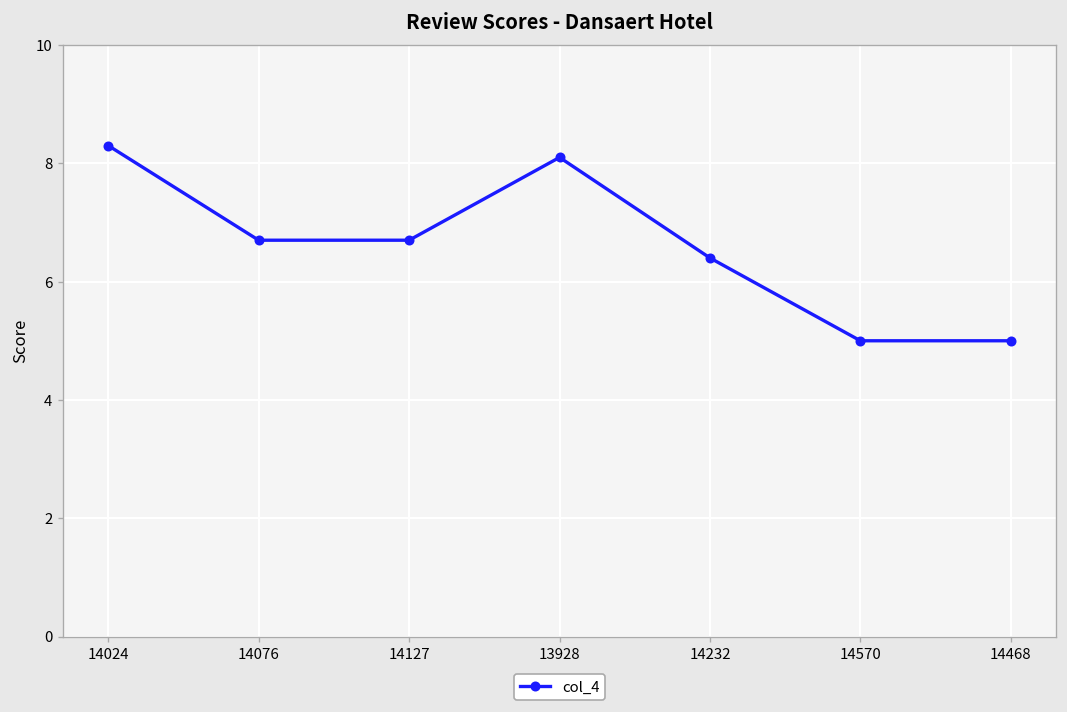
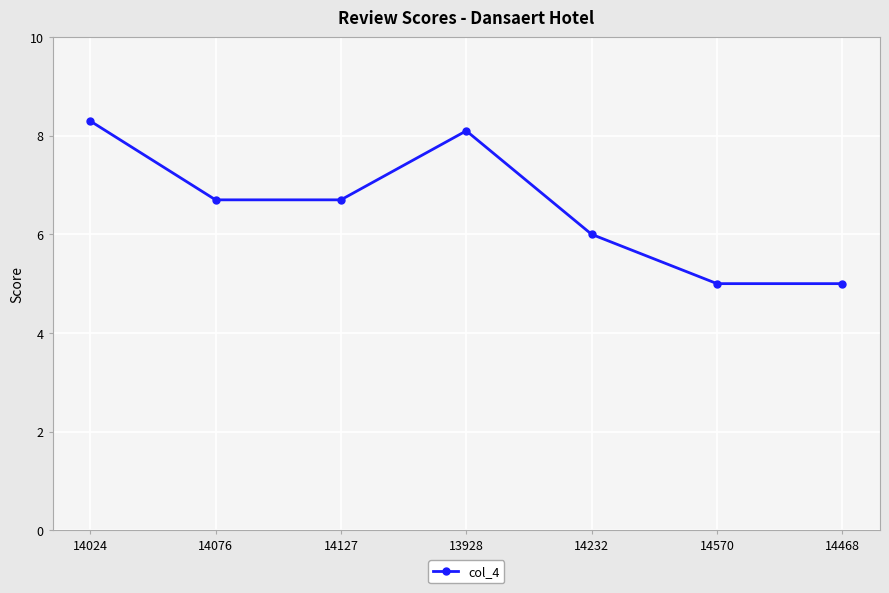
  {
    "14024": 8.3,
    "14076": 6.7,
    "14127": 6.7,
    "13928": 8.1,
-   "14232": 6.4,
+   "14232": 6.0,
    "14570": 5.0,
    "14468": 5.0
  }
